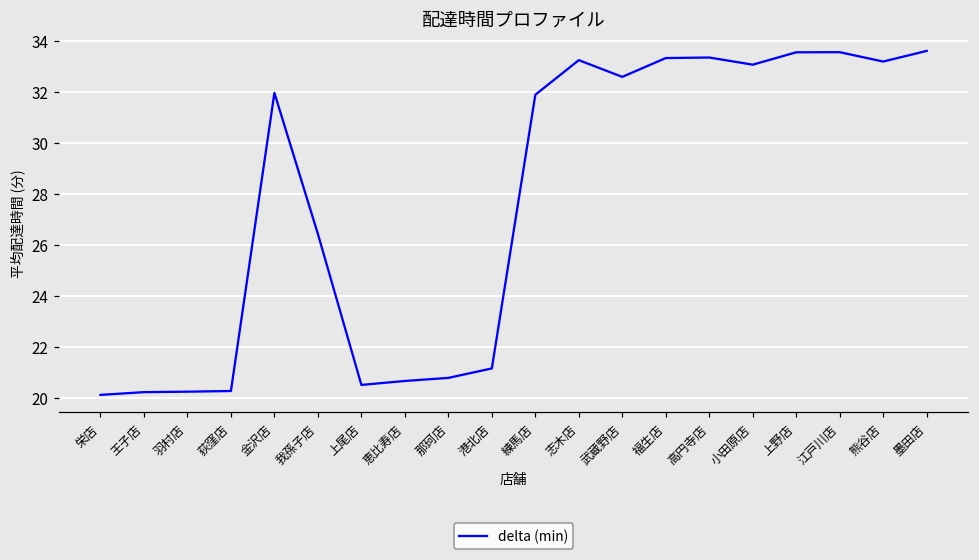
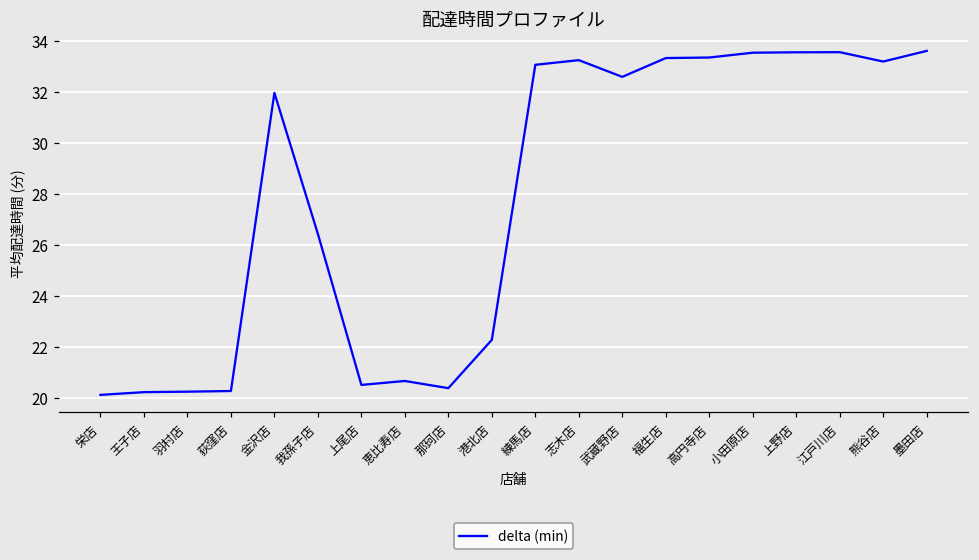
  {
    "栄店": 20.1,
    "王子店": 20.2,
    "羽村店": 20.3,
    "荻窪店": 20.3,
    "金沢店": 32.0,
    "我孫子店": 26.4,
    "上尾店": 20.5,
    "恵比寿店": 20.7,
-   "那珂店": 20.8,
-   "港北店": 21.2,
-   "練馬店": 31.9,
+   "那珂店": 20.4,
+   "港北店": 22.3,
+   "練馬店": 33.1,
    "志木店": 33.2,
    "武蔵野店": 32.6,
    "福生店": 33.3,
    "高円寺店": 33.3,
-   "小田原店": 33.1,
+   "小田原店": 33.5,
    "上野店": 33.5,
    "江戸川店": 33.6,
    "熊谷店": 33.2,
    "墨田店": 33.6
  }
